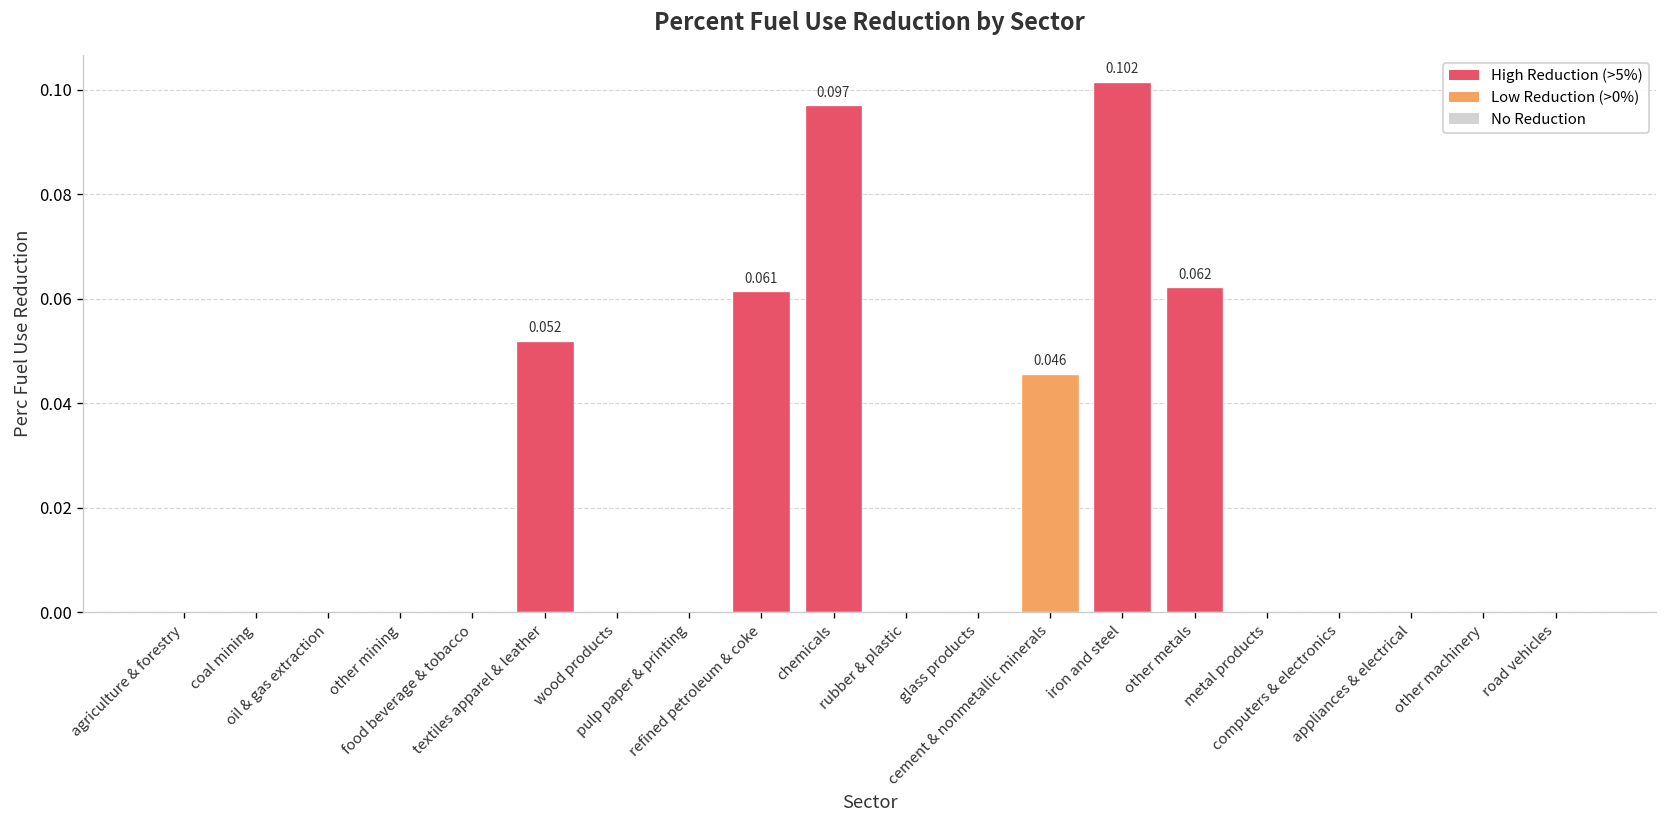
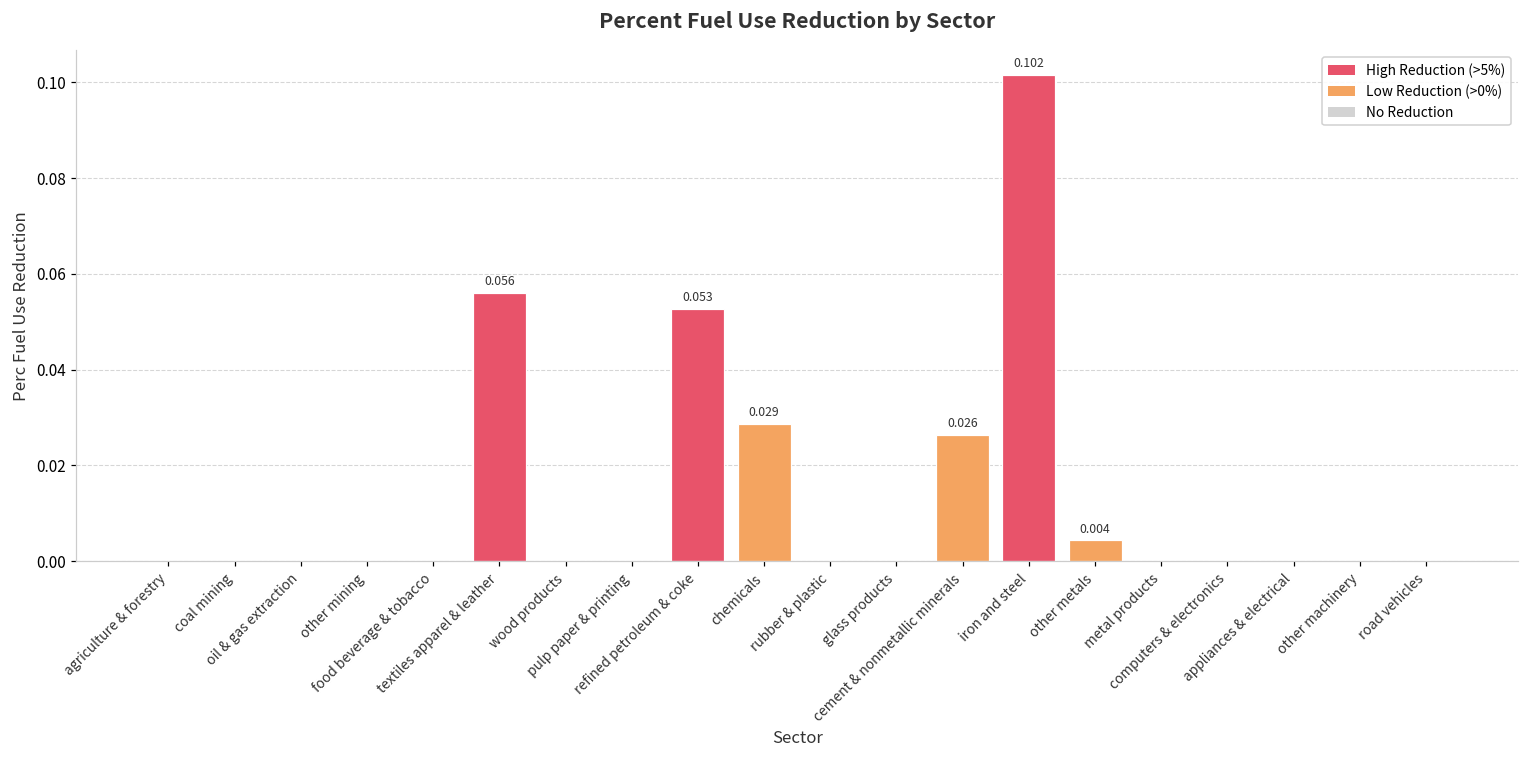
  {
-   "textiles apparel & leather": 0.052,
-   "refined petroleum & coke": 0.061,
-   "chemicals": 0.097,
-   "cement & nonmetallic minerals": 0.046,
+   "textiles apparel & leather": 0.056,
+   "refined petroleum & coke": 0.053,
+   "chemicals": 0.029,
+   "cement & nonmetallic minerals": 0.026,
    "iron and steel": 0.102,
-   "other metals": 0.062
+   "other metals": 0.004
  }
